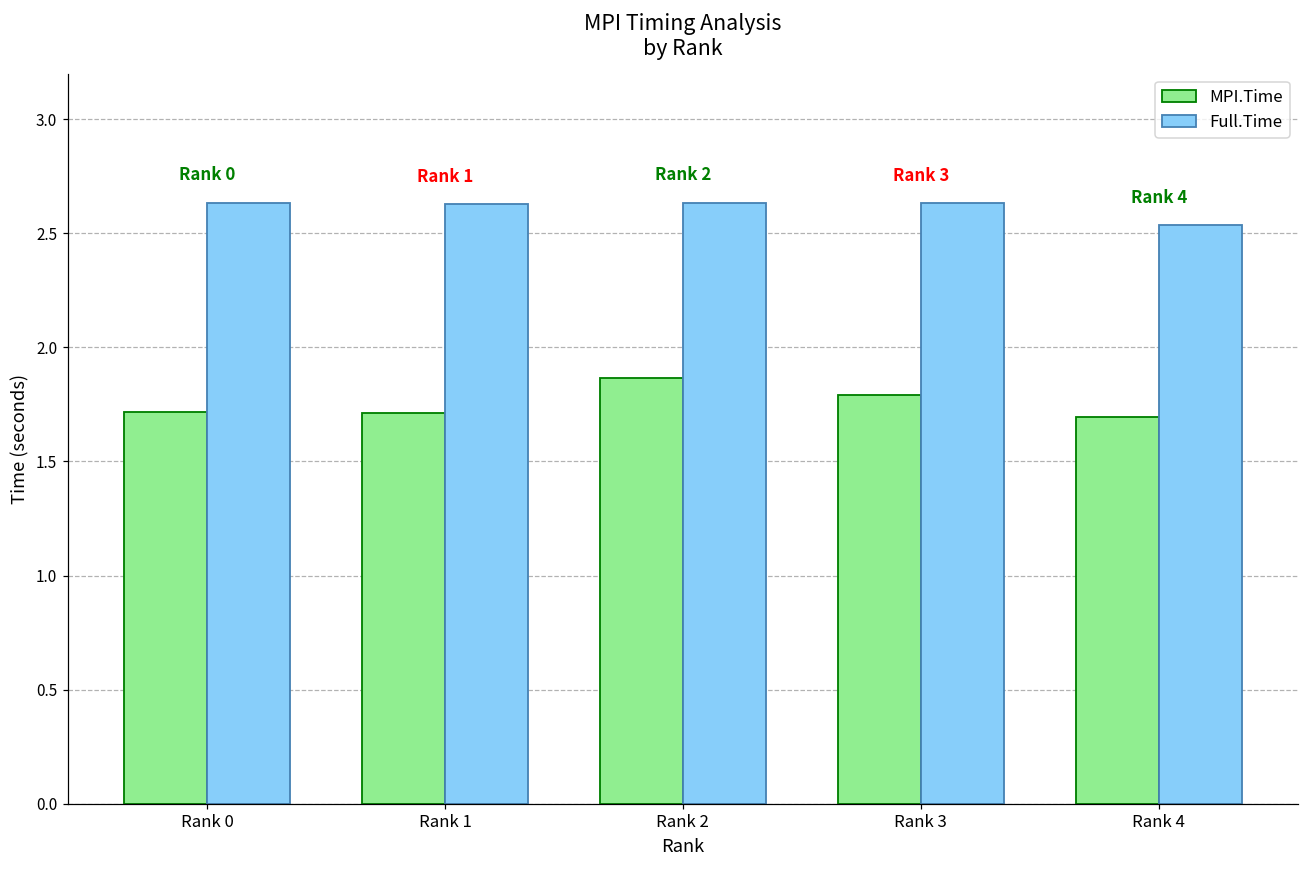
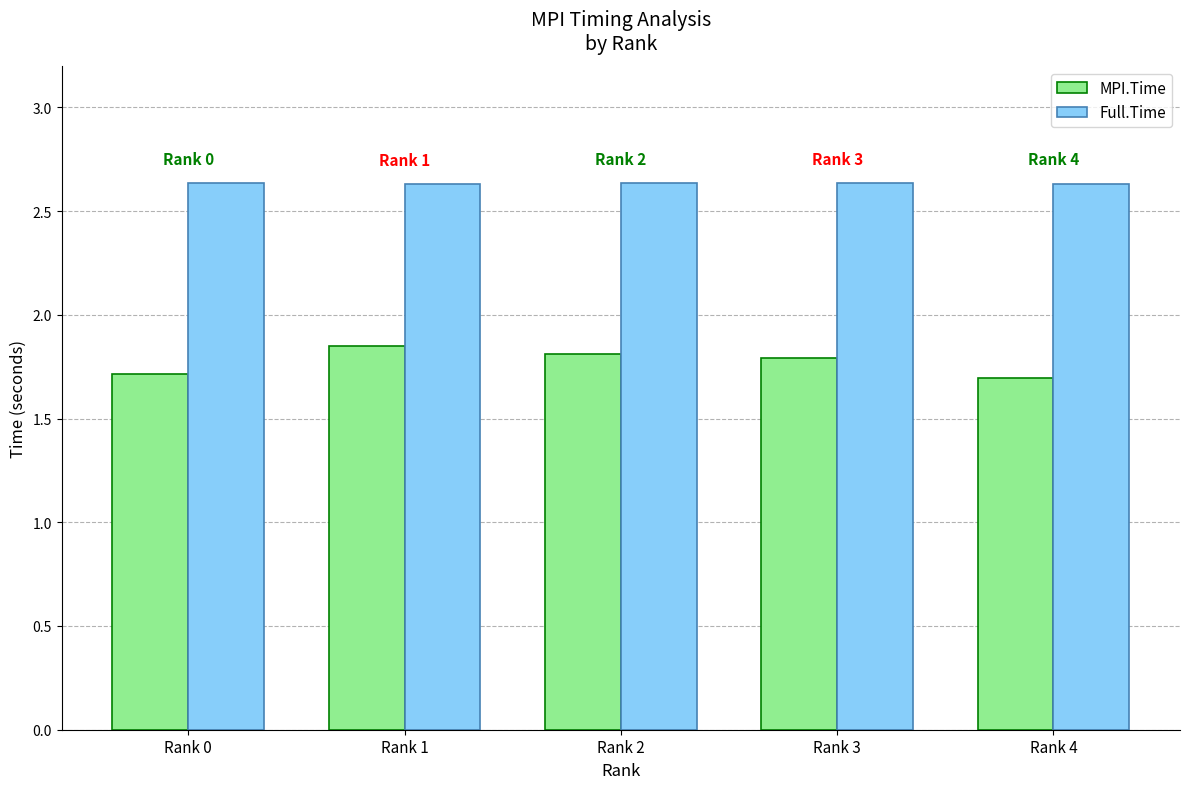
  {
    "MPI.Time": {
      "Rank 0": 1.72,
-     "Rank 1": 1.71,
-     "Rank 2": 1.86,
+     "Rank 1": 1.85,
+     "Rank 2": 1.81,
      "Rank 3": 1.79,
      "Rank 4": 1.69
    },
    "Full.Time": {
-     "Rank 4": 2.54
+     "Rank 4": 2.63
    }
  }
